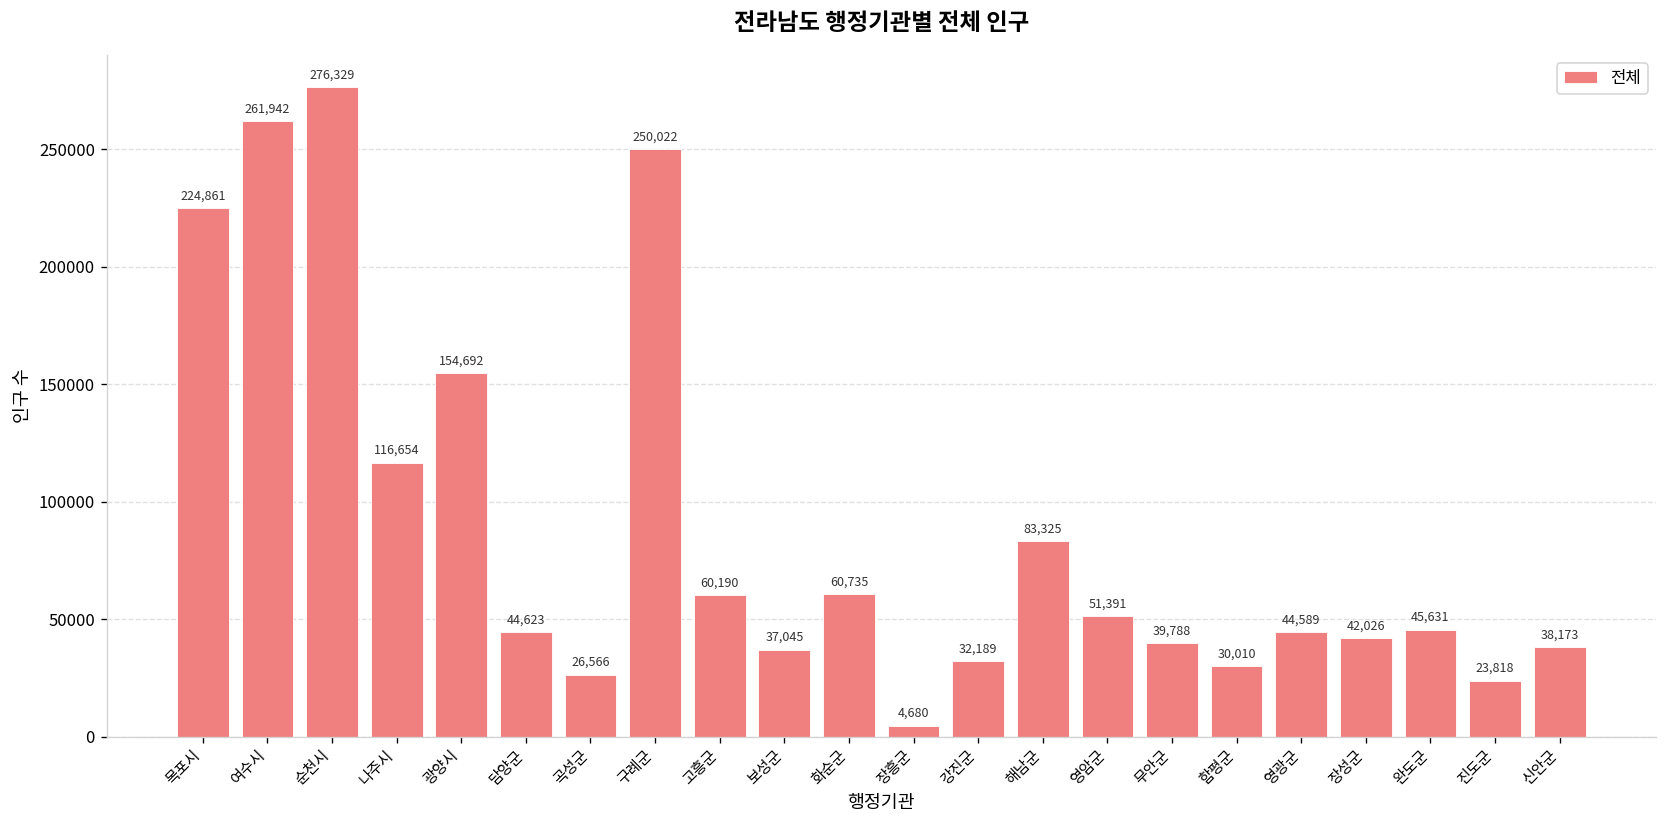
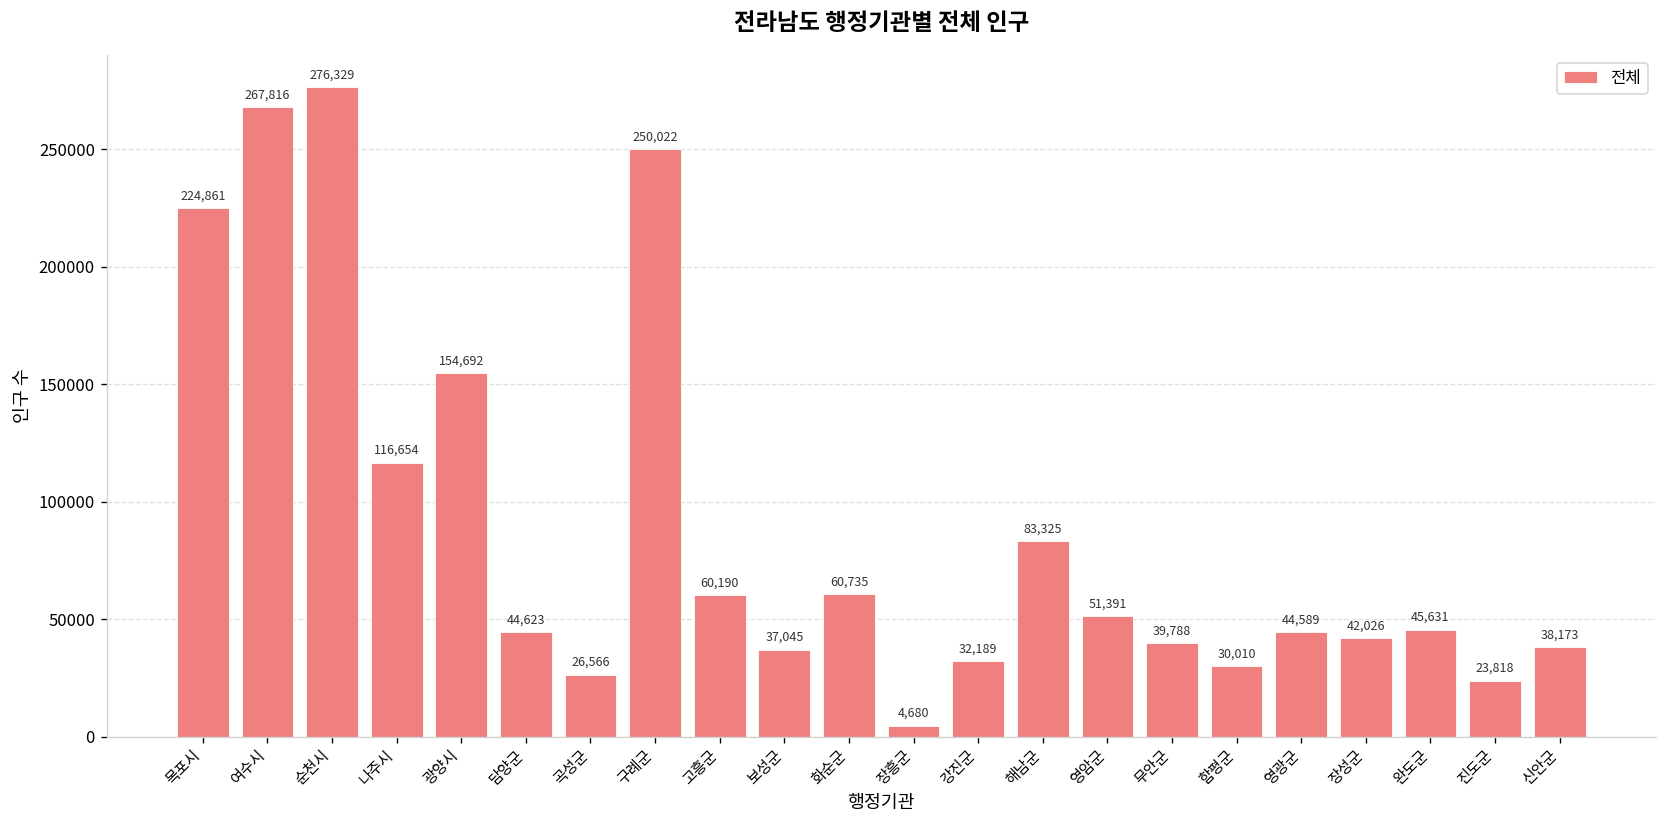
  {
    "목포시": "224,861",
-   "여수시": "261,942",
+   "여수시": "267,816",
    "순천시": "276,329",
    "나주시": "116,654",
    "광양시": "154,692",
    "담양군": "44,623",
    "곡성군": "26,566",
    "구례군": "250,022",
    "고흥군": "60,190",
    "보성군": "37,045",
    "화순군": "60,735",
    "장흥군": "4,680",
    "강진군": "32,189",
    "해남군": "83,325",
    "영암군": "51,391",
    "무안군": "39,788",
    "함평군": "30,010",
    "영광군": "44,589",
    "장성군": "42,026",
    "완도군": "45,631",
    "진도군": "23,818",
    "신안군": "38,173"
  }
